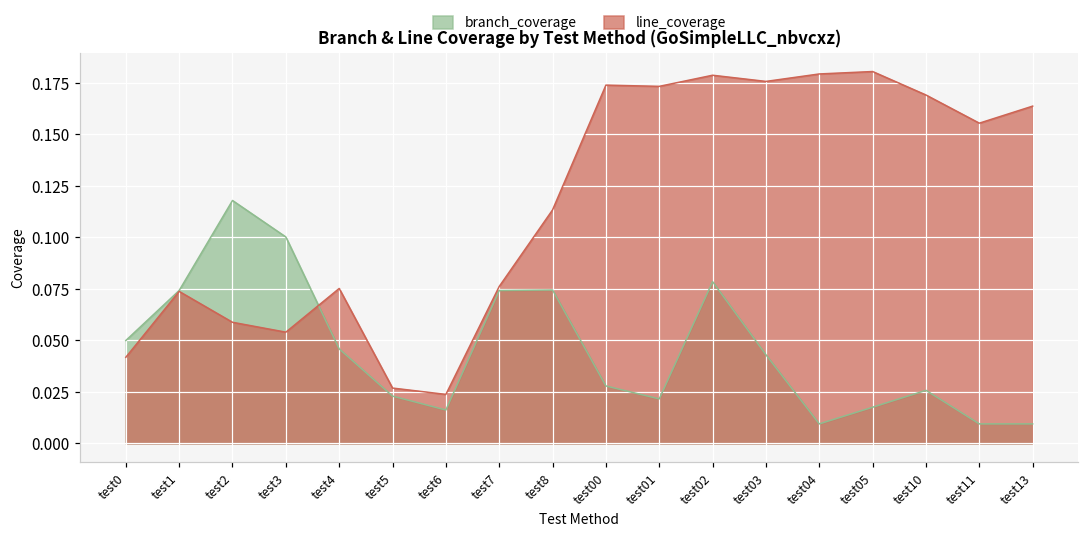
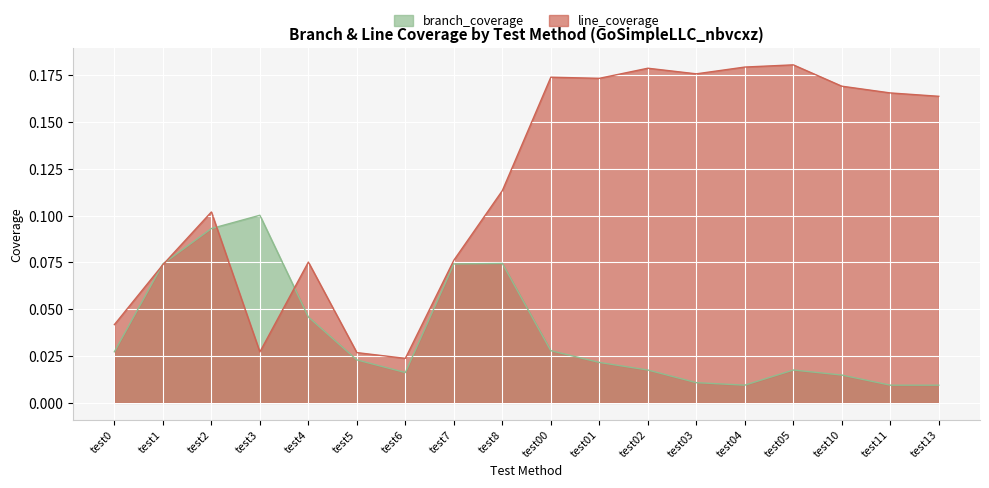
  {
    "branch_coverage": {
-     "test0": 0.050,
-     "test2": 0.118,
+     "test0": 0.027,
+     "test2": 0.093,
      "test3": 0.100,
      "test4": 0.046,
      "test5": 0.023,
      "test6": 0.016,
      "test7": 0.074,
      "test8": 0.074,
      "test00": 0.028,
      "test01": 0.022,
-     "test02": 0.079,
-     "test03": 0.043,
+     "test02": 0.018,
+     "test03": 0.011,
      "test04": 0.009,
      "test05": 0.018,
-     "test10": 0.026,
+     "test10": 0.015,
      "test11": 0.009,
      "test13": 0.009
    },
    "line_coverage": {
      "test0": 0.042,
-     "test2": 0.059,
-     "test3": 0.054,
+     "test2": 0.102,
+     "test3": 0.027,
      "test4": 0.075,
      "test5": 0.027,
      "test6": 0.024,
      "test7": 0.076,
      "test8": 0.113,
      "test00": 0.174,
      "test01": 0.173,
      "test02": 0.179,
      "test03": 0.176,
      "test04": 0.179,
      "test05": 0.181,
      "test10": 0.169,
-     "test11": 0.155,
+     "test11": 0.166,
      "test13": 0.164
    }
  }
